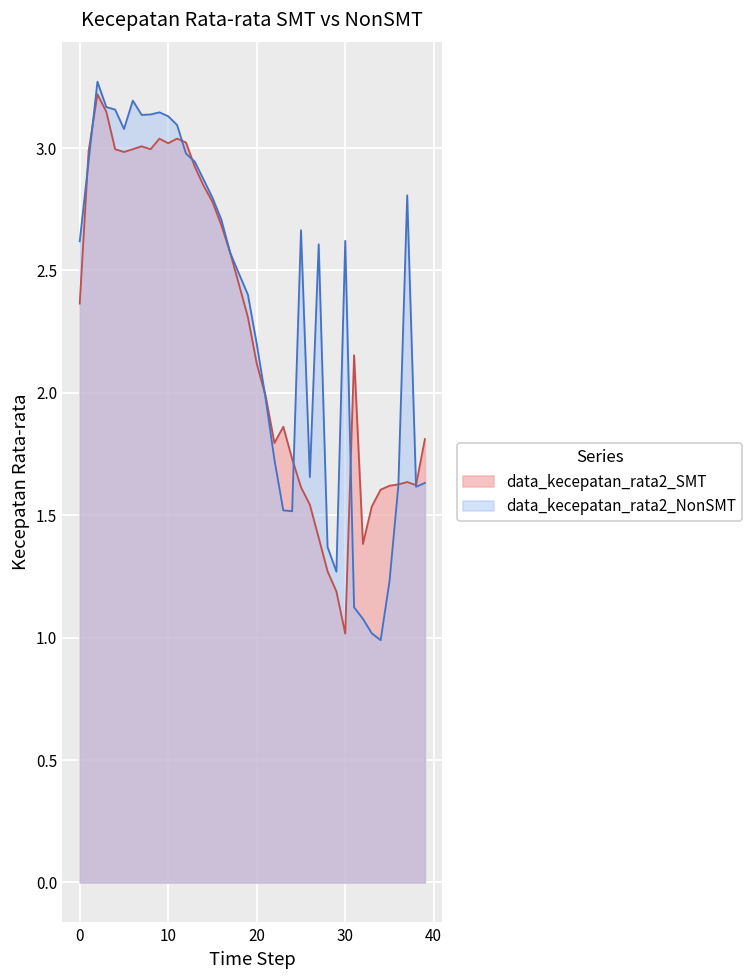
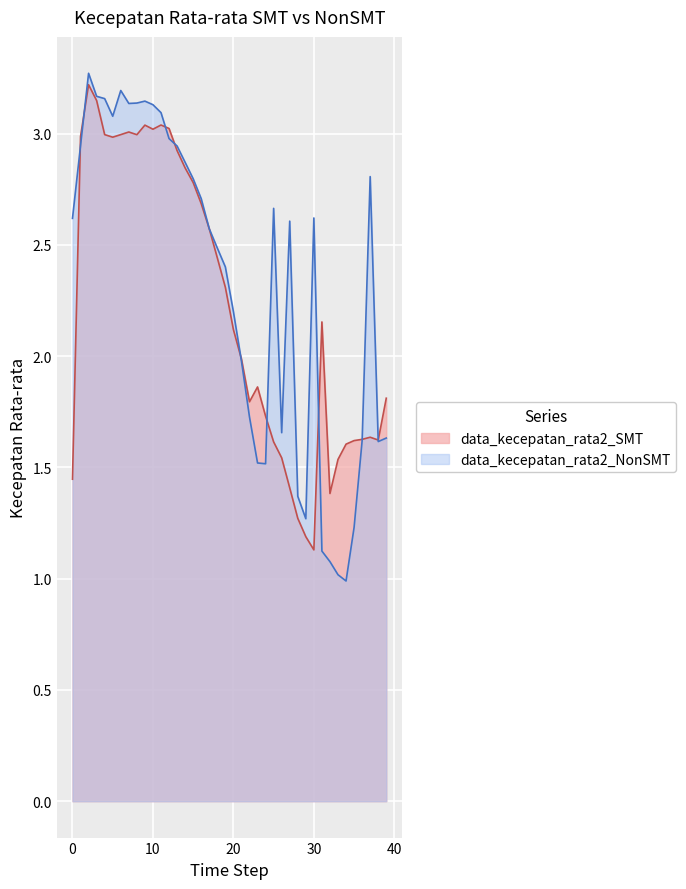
  {
    "data_kecepatan_rata2_SMT": {
-     "0": 2.36,
+     "0": 1.45,
      "10": 3.02,
      "20": 2.12,
-     "30": 1.02
+     "30": 1.13
    },
    "data_kecepatan_rata2_NonSMT": {
      "0": 2.62,
      "10": 3.13,
      "20": 2.20,
      "30": 2.62
    }
  }
